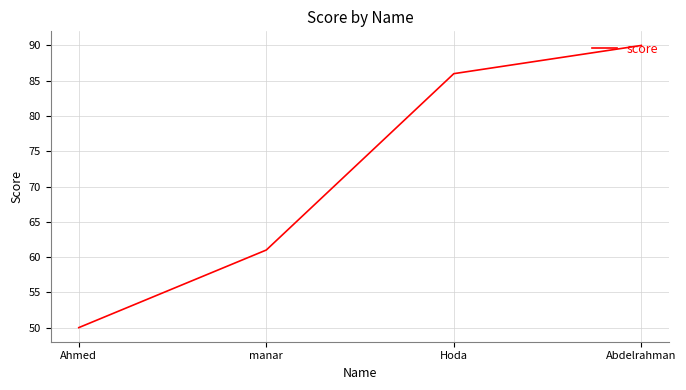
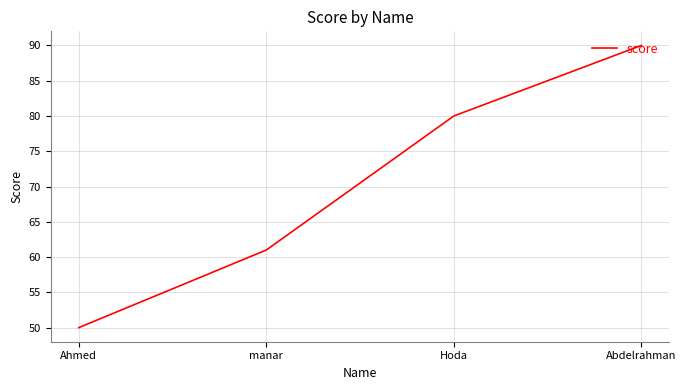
  {
    "Ahmed": 50,
    "manar": 61,
-   "Hoda": 86,
+   "Hoda": 80,
    "Abdelrahman": 90
  }
